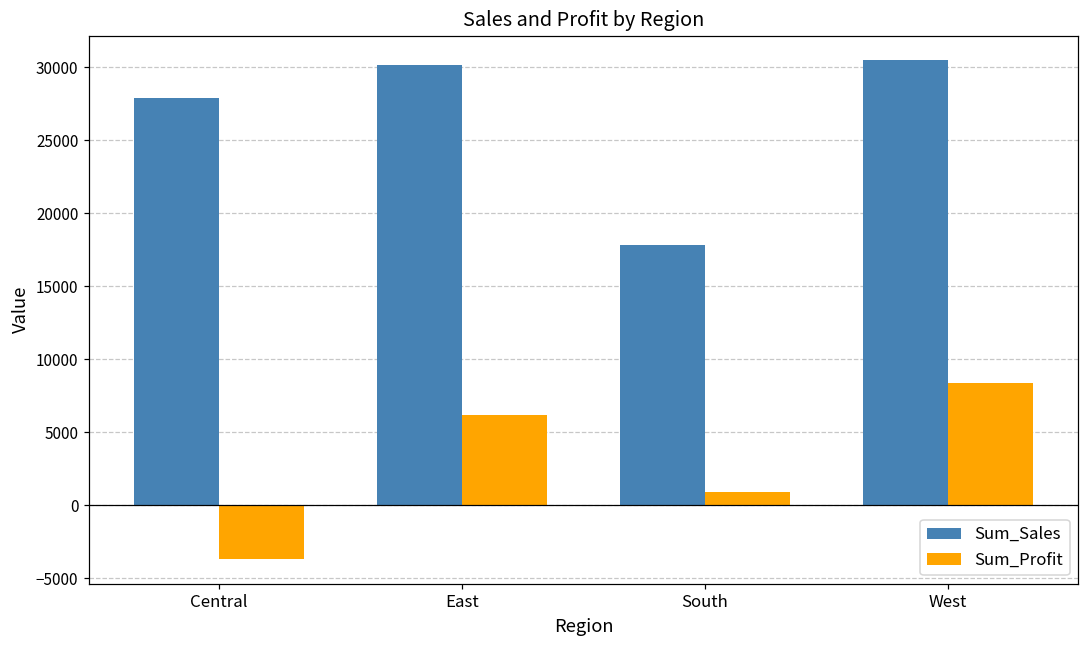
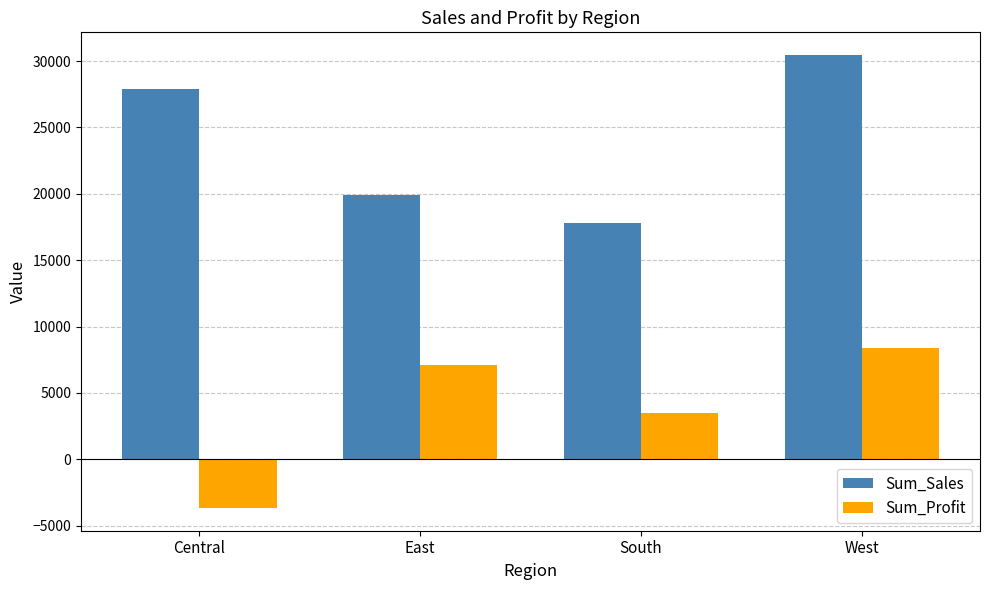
  {
    "Sum_Sales": {
      "Central": 27900,
-     "East": 30100,
+     "East": 19900,
      "South": 17800,
      "West": 30500
    },
    "Sum_Profit": {
      "Central": -3700,
-     "East": 6200,
-     "South": 900,
+     "East": 7100,
+     "South": 3500,
      "West": 8400
    }
  }
